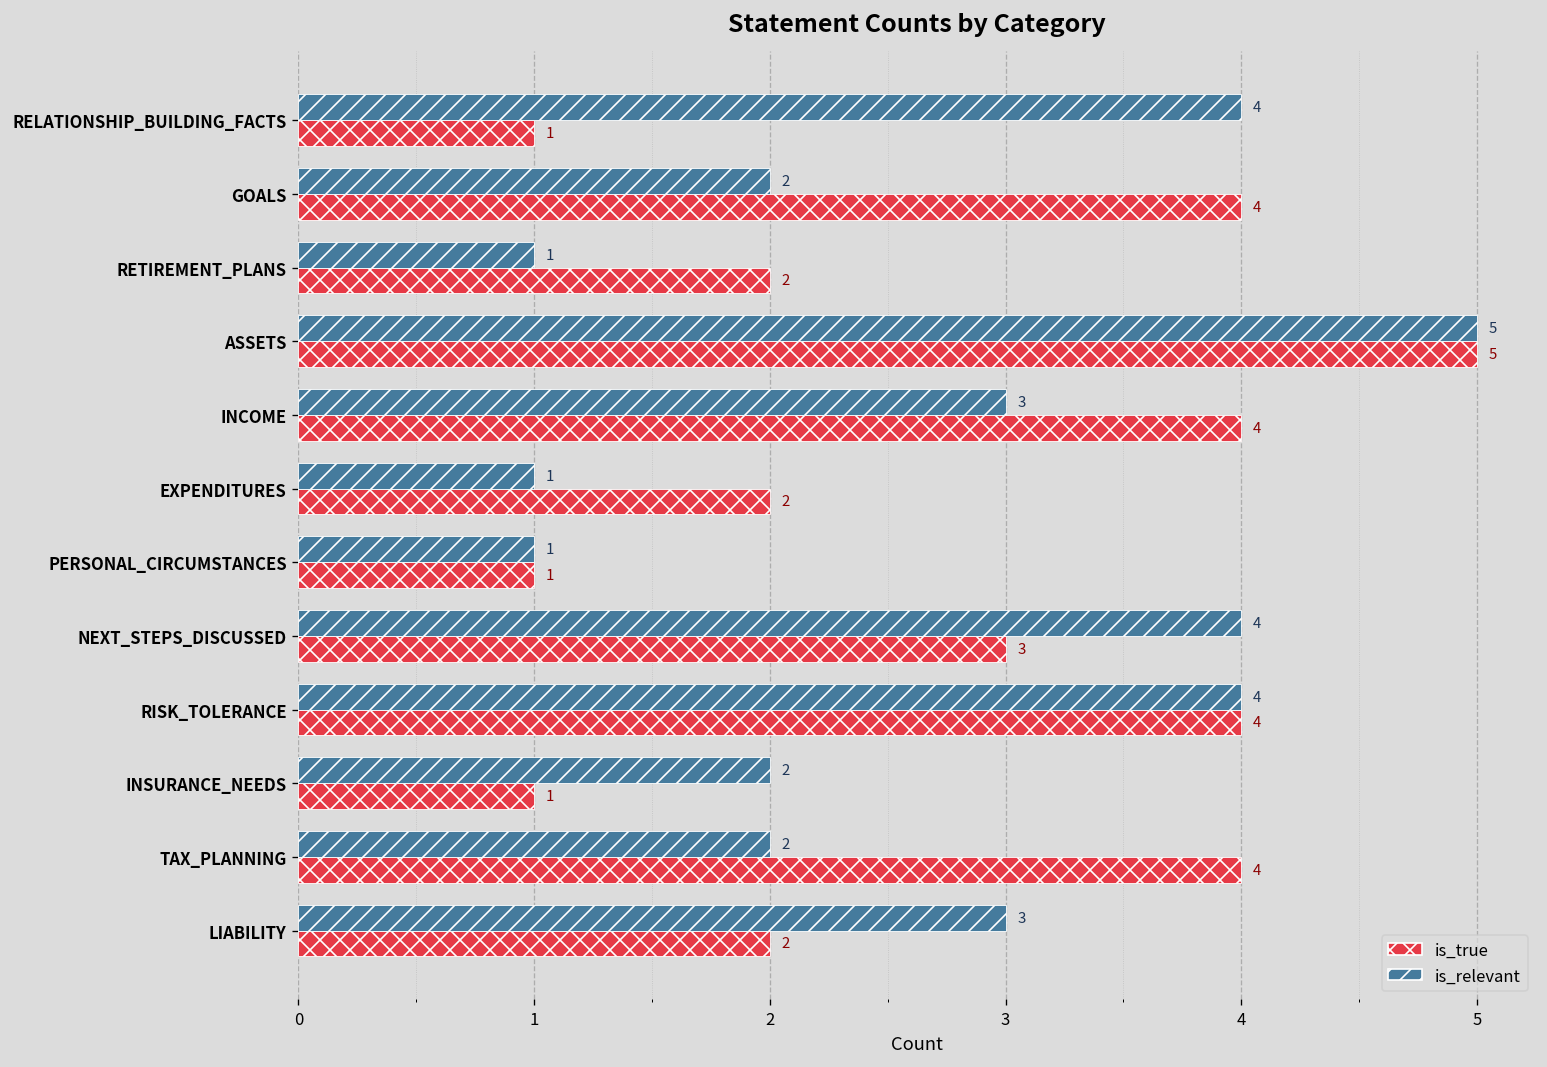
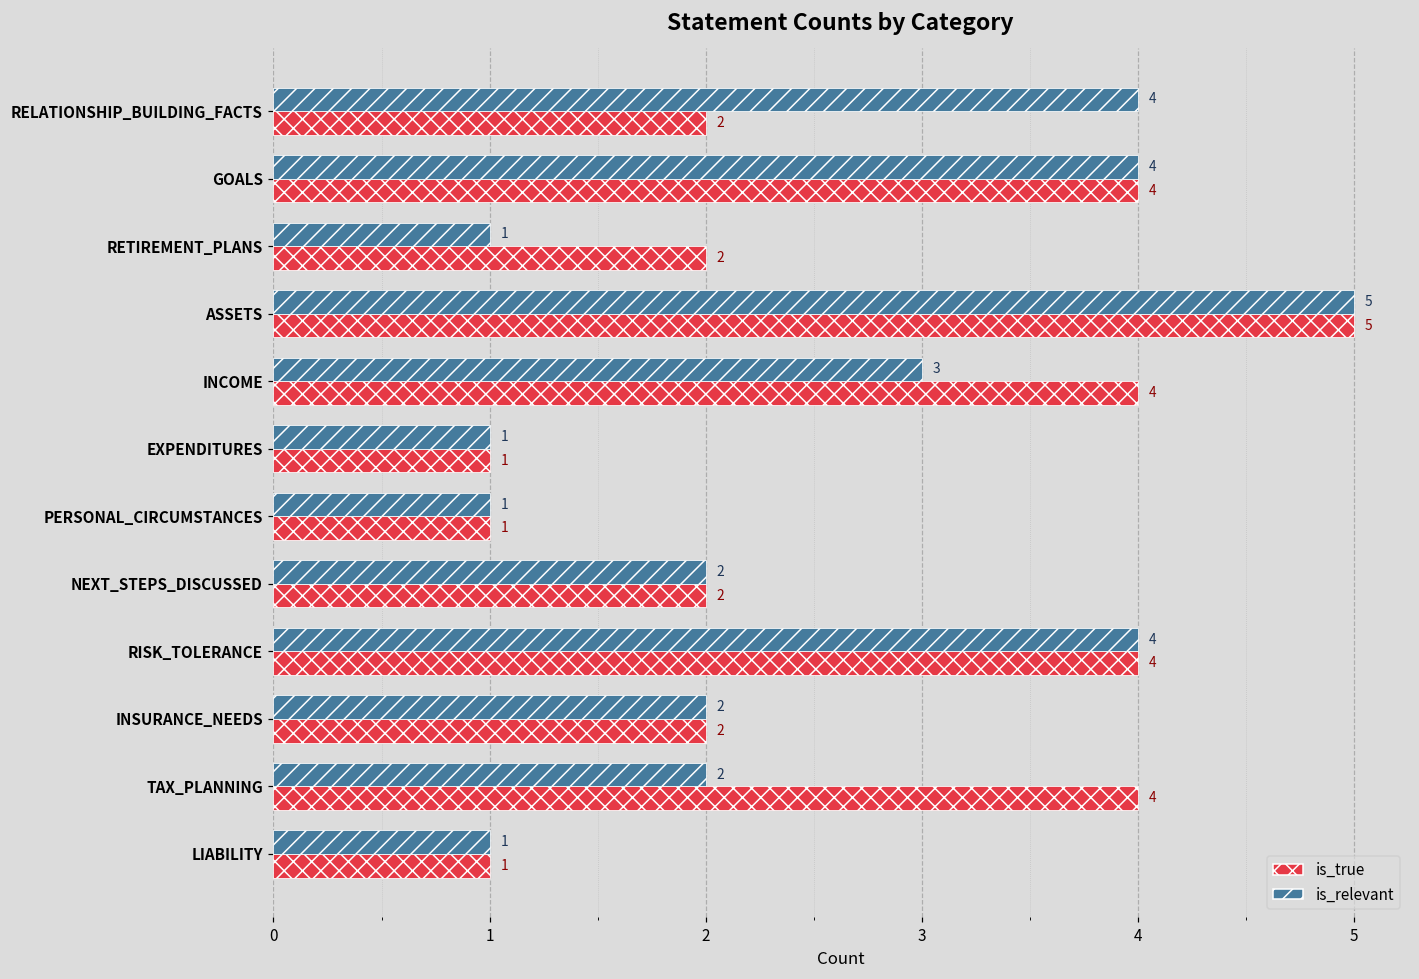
  {
    "is_true": {
-     "RELATIONSHIP_BUILDING_FACTS": 1,
+     "RELATIONSHIP_BUILDING_FACTS": 2,
      "GOALS": 4,
      "RETIREMENT_PLANS": 2,
      "ASSETS": 5,
      "INCOME": 4,
-     "EXPENDITURES": 2,
+     "EXPENDITURES": 1,
      "PERSONAL_CIRCUMSTANCES": 1,
-     "NEXT_STEPS_DISCUSSED": 3,
+     "NEXT_STEPS_DISCUSSED": 2,
      "RISK_TOLERANCE": 4,
-     "INSURANCE_NEEDS": 1,
+     "INSURANCE_NEEDS": 2,
      "TAX_PLANNING": 4,
-     "LIABILITY": 2
+     "LIABILITY": 1
    },
    "is_relevant": {
      "RELATIONSHIP_BUILDING_FACTS": 4,
-     "GOALS": 2,
+     "GOALS": 4,
      "RETIREMENT_PLANS": 1,
      "ASSETS": 5,
      "INCOME": 3,
      "EXPENDITURES": 1,
      "PERSONAL_CIRCUMSTANCES": 1,
-     "NEXT_STEPS_DISCUSSED": 4,
+     "NEXT_STEPS_DISCUSSED": 2,
      "RISK_TOLERANCE": 4,
      "INSURANCE_NEEDS": 2,
      "TAX_PLANNING": 2,
-     "LIABILITY": 3
+     "LIABILITY": 1
    }
  }
